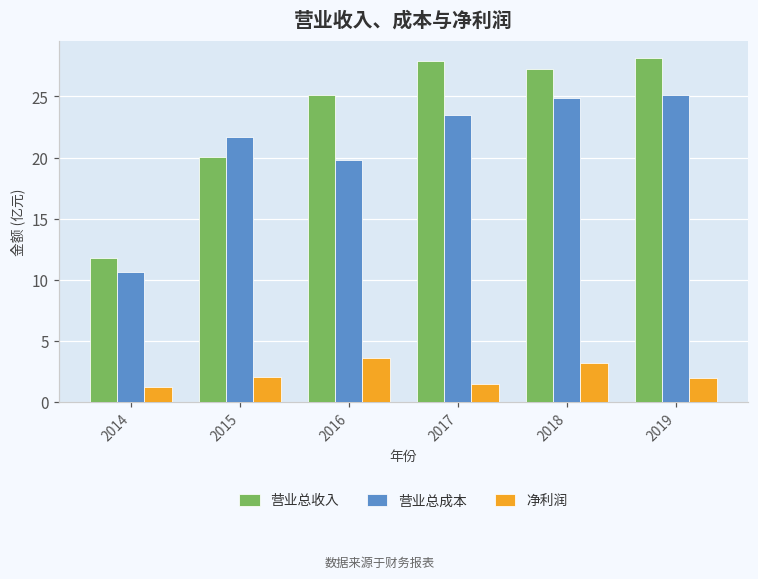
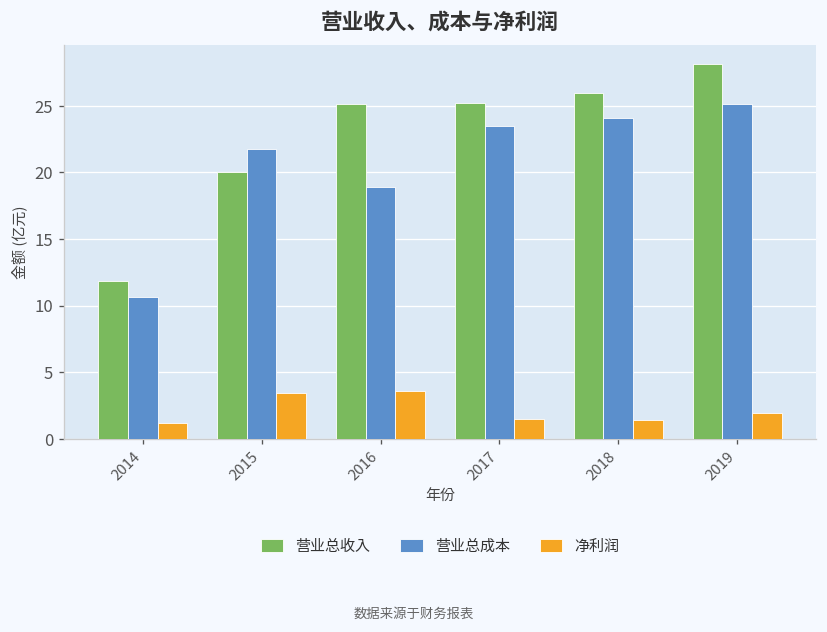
  {
    "营业总收入": {
      "2014": 11.8,
      "2015": 20.0,
      "2016": 25.1,
-     "2017": 27.9,
-     "2018": 27.2,
+     "2017": 25.2,
+     "2018": 26.0,
      "2019": 28.1
    },
    "营业总成本": {
      "2014": 10.7,
      "2015": 21.7,
-     "2016": 19.8,
+     "2016": 18.9,
      "2017": 23.5,
-     "2018": 24.9,
+     "2018": 24.1,
      "2019": 25.1
    },
    "净利润": {
      "2014": 1.2,
-     "2015": 2.0,
+     "2015": 3.5,
      "2016": 3.6,
      "2017": 1.5,
-     "2018": 3.2,
+     "2018": 1.4,
      "2019": 2.0
    }
  }
